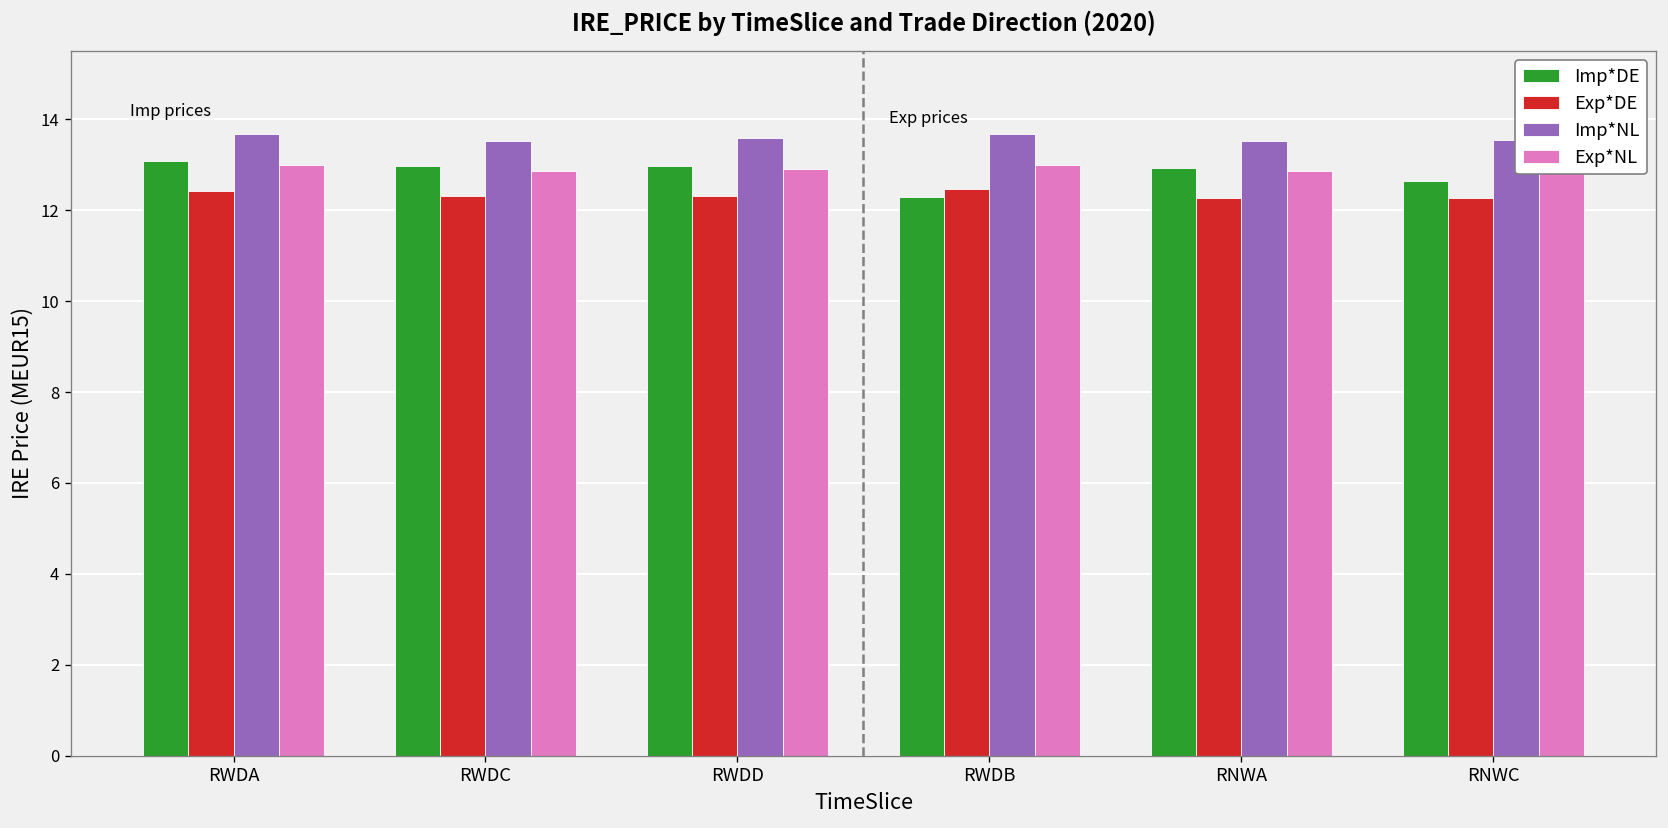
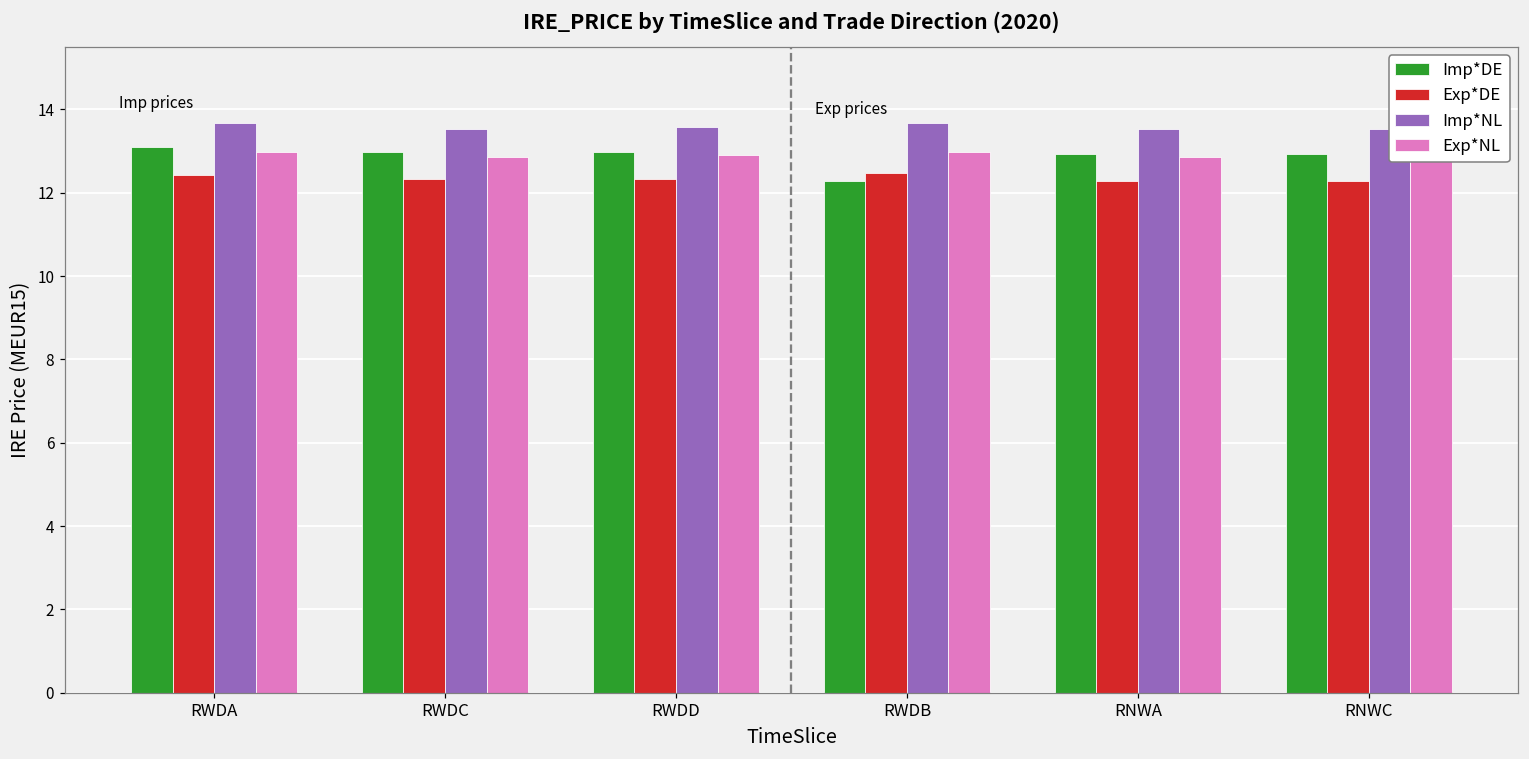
  {
    "Imp*DE": {
      "RWDA": 13.1,
      "RWDC": 13.0,
      "RWDD": 13.0,
      "RWDB": 12.3,
      "RNWA": 12.9,
-     "RNWC": 12.7
+     "RNWC": 12.9
    },
    "Exp*DE": {
      "RWDA": 12.4,
      "RWDC": 12.3,
      "RWDD": 12.3,
      "RWDB": 12.5,
      "RNWA": 12.3,
      "RNWC": 12.3
    },
    "Imp*NL": {
      "RWDA": 13.7,
      "RWDC": 13.5,
      "RWDD": 13.6,
      "RWDB": 13.7,
      "RNWA": 13.5
    },
    "Exp*NL": {
      "RWDA": 13.0,
      "RWDC": 12.9,
      "RWDD": 12.9,
      "RWDB": 13.0,
      "RNWA": 12.9
    }
  }
